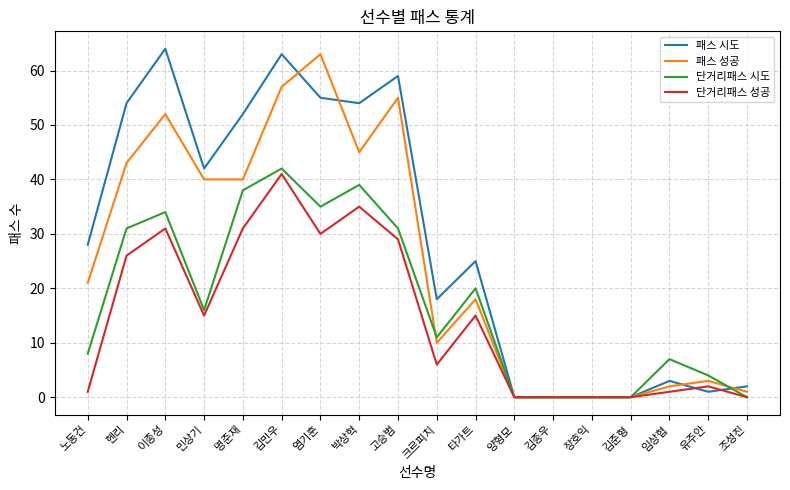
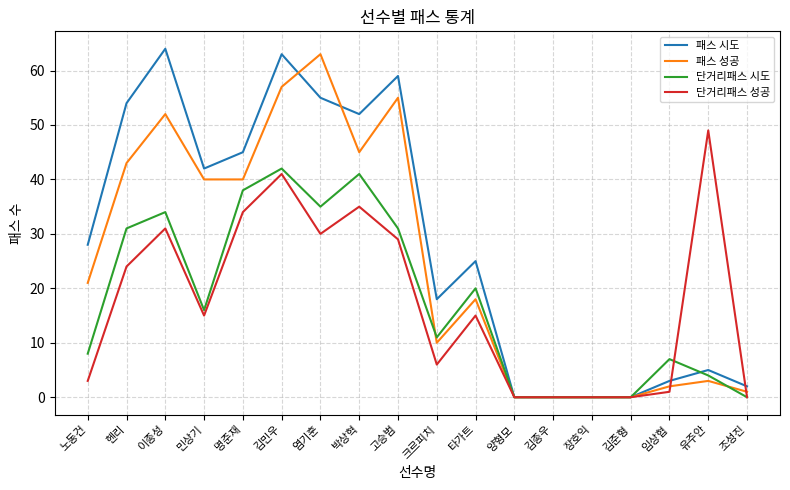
  {
    "패스 시도": {
      "노동건": 28,
      "헨리": 54,
      "이종성": 64,
      "민상기": 42,
-     "명준재": 52,
+     "명준재": 45,
      "김민우": 63,
      "염기훈": 55,
-     "박상혁": 54,
+     "박상혁": 52,
      "고승범": 59,
      "크르피치": 18,
      "타가트": 25,
      "임상협": 3,
-     "유주안": 1,
+     "유주안": 5,
      "조성진": 2
    },
    "패스 성공": {
      "노동건": 21,
      "헨리": 43,
      "이종성": 52,
      "민상기": 40,
      "명준재": 40,
      "김민우": 57,
      "염기훈": 63,
      "박상혁": 45,
      "고승범": 55,
      "크르피치": 10,
      "타가트": 18,
      "임상협": 2,
      "유주안": 3,
      "조성진": 1
    },
    "단거리패스 시도": {
      "노동건": 8,
      "헨리": 31,
      "이종성": 34,
      "민상기": 16,
      "명준재": 38,
      "김민우": 42,
      "염기훈": 35,
-     "박상혁": 39,
+     "박상혁": 41,
      "고승범": 31,
      "크르피치": 11,
      "타가트": 20,
      "임상협": 7,
      "유주안": 4
    },
    "단거리패스 성공": {
-     "노동건": 1,
-     "헨리": 26,
+     "노동건": 3,
+     "헨리": 24,
      "이종성": 31,
      "민상기": 15,
-     "명준재": 31,
+     "명준재": 34,
      "김민우": 41,
      "염기훈": 30,
      "박상혁": 35,
      "고승범": 29,
      "크르피치": 6,
      "타가트": 15,
      "임상협": 1,
-     "유주안": 2
+     "유주안": 49
    }
  }
